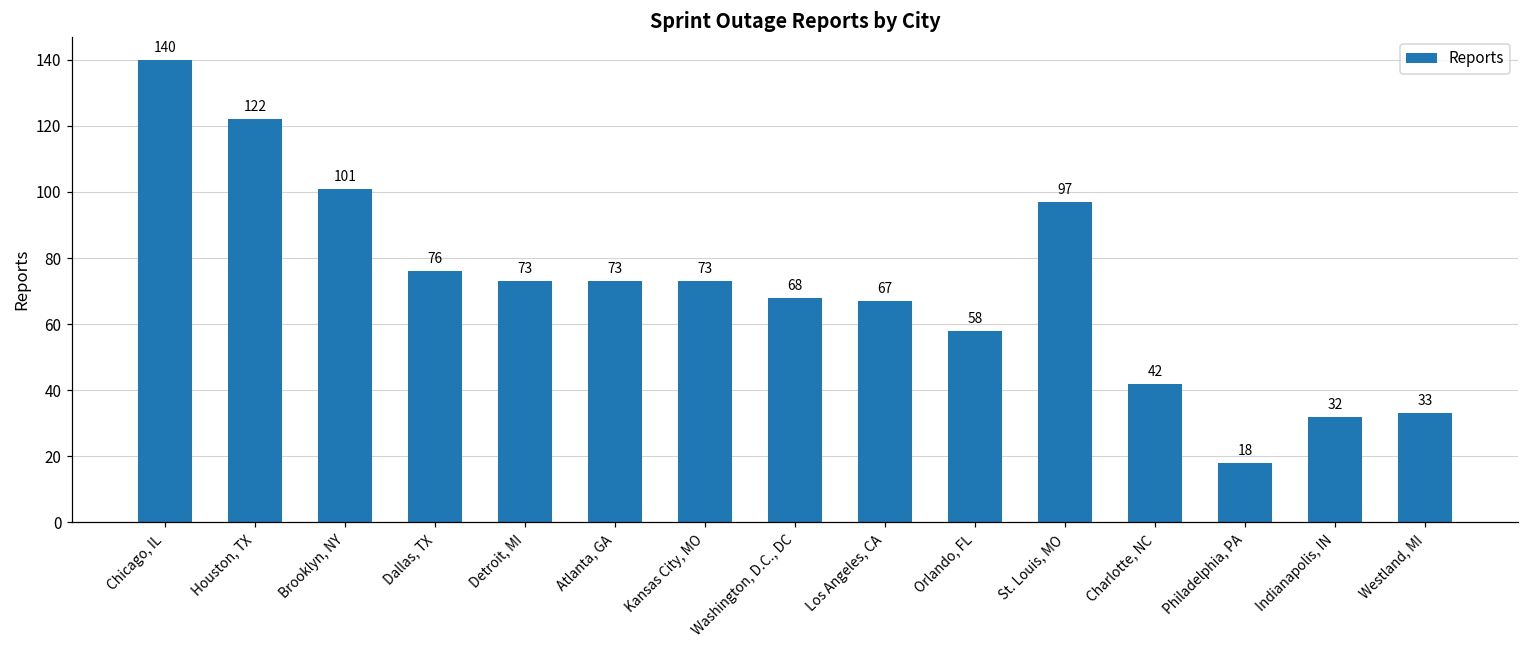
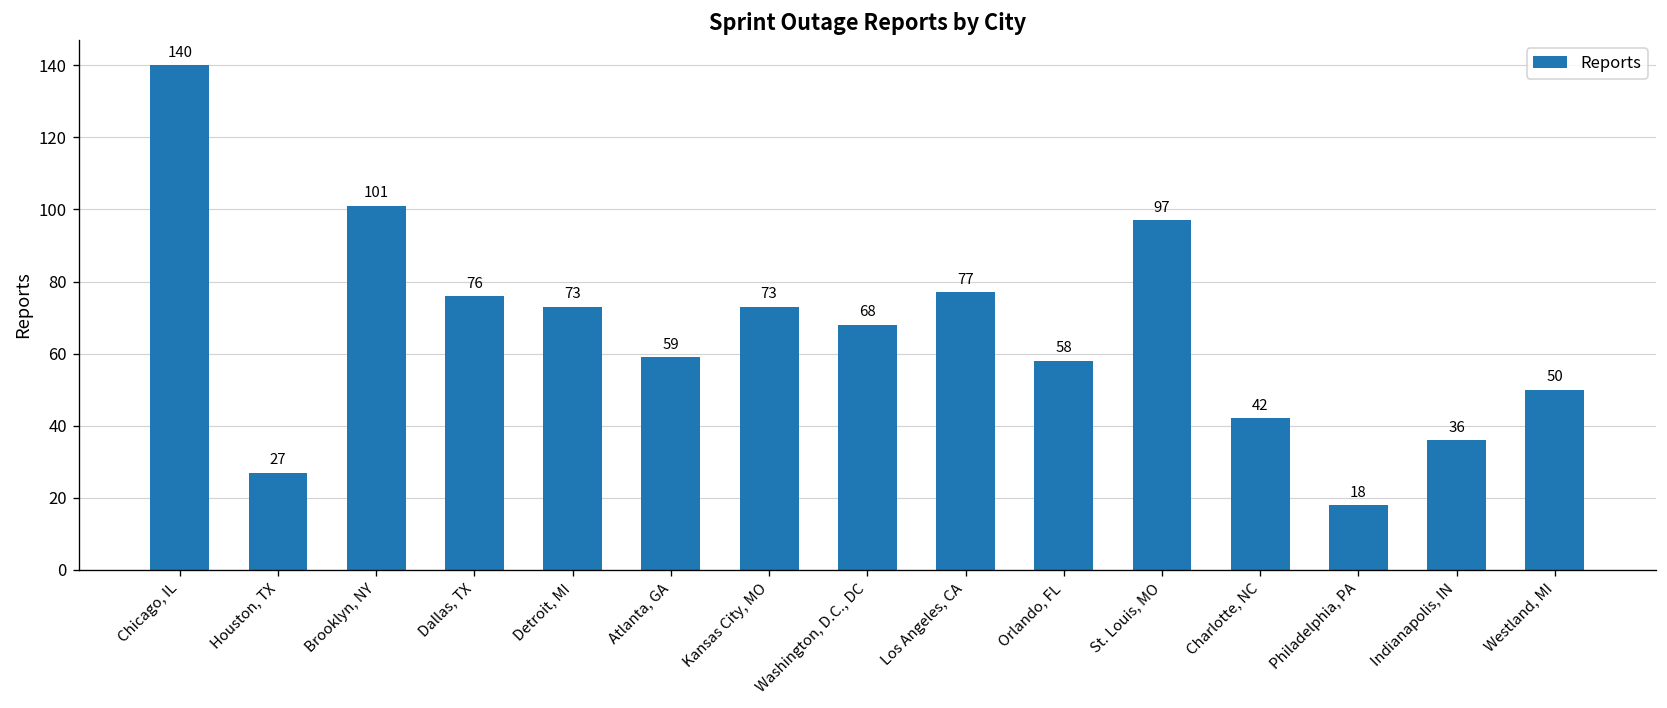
  {
    "Chicago, IL": 140,
-   "Houston, TX": 122,
+   "Houston, TX": 27,
    "Brooklyn, NY": 101,
    "Dallas, TX": 76,
    "Detroit, MI": 73,
-   "Atlanta, GA": 73,
+   "Atlanta, GA": 59,
    "Kansas City, MO": 73,
    "Washington, D.C., DC": 68,
-   "Los Angeles, CA": 67,
+   "Los Angeles, CA": 77,
    "Orlando, FL": 58,
    "St. Louis, MO": 97,
    "Charlotte, NC": 42,
    "Philadelphia, PA": 18,
-   "Indianapolis, IN": 32,
-   "Westland, MI": 33
+   "Indianapolis, IN": 36,
+   "Westland, MI": 50
  }
